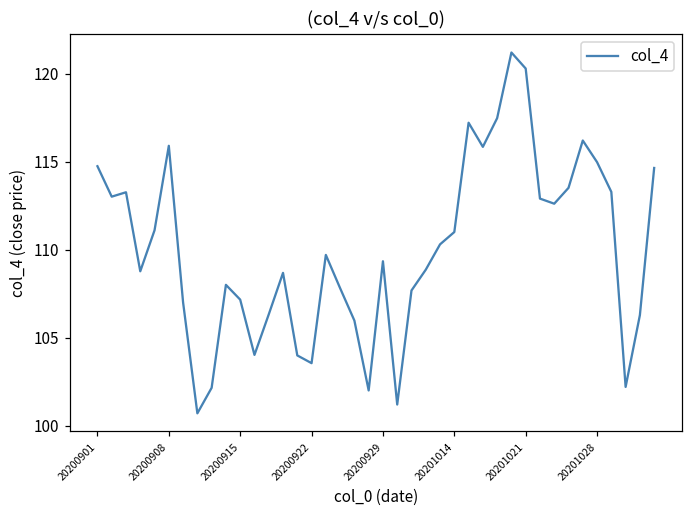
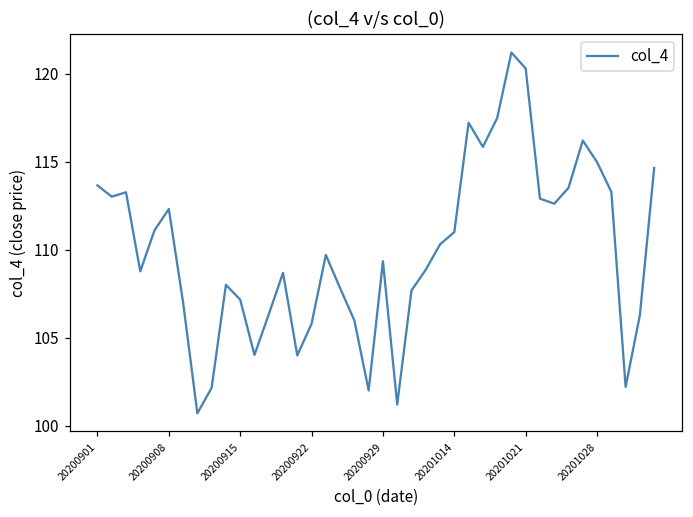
  {
-   "20200901": 114.7,
-   "20200908": 115.9,
+   "20200901": 113.7,
+   "20200908": 112.3,
    "20200915": 107.2,
-   "20200922": 103.6,
+   "20200922": 105.8,
    "20200929": 109.3,
    "20201014": 111.0,
    "20201021": 120.3,
    "20201028": 115.0
  }
